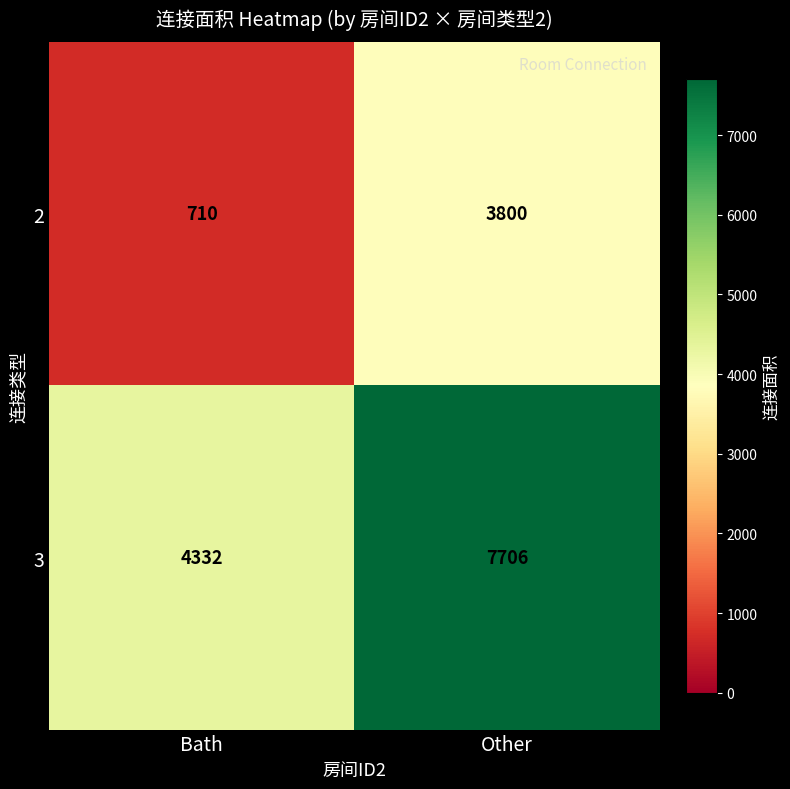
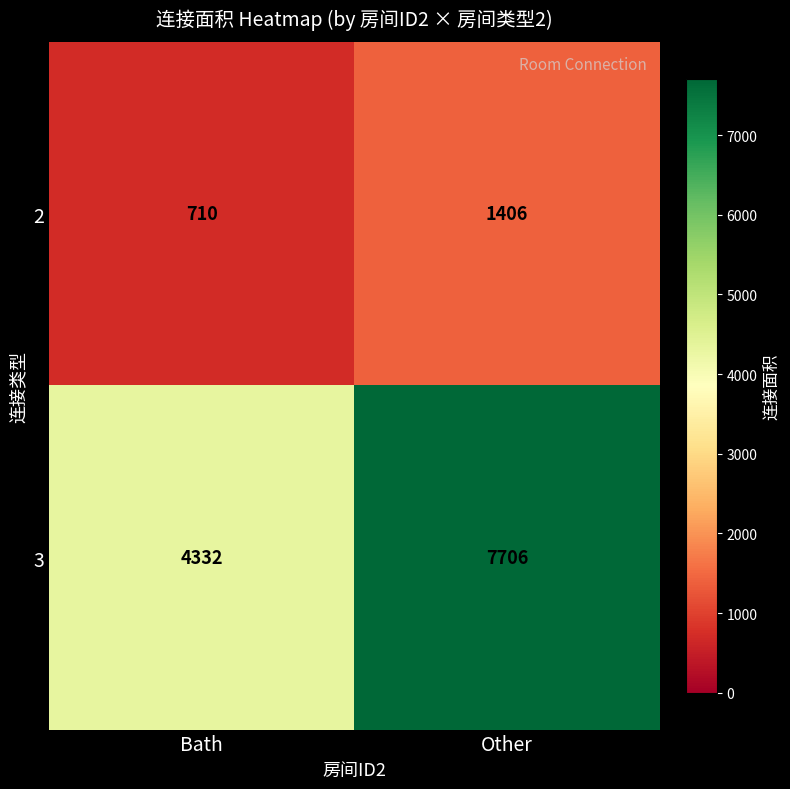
  {
    "2": {
      "Bath": 710,
-     "Other": 3800
+     "Other": 1406
    },
    "3": {
      "Bath": 4332,
      "Other": 7706
    }
  }
